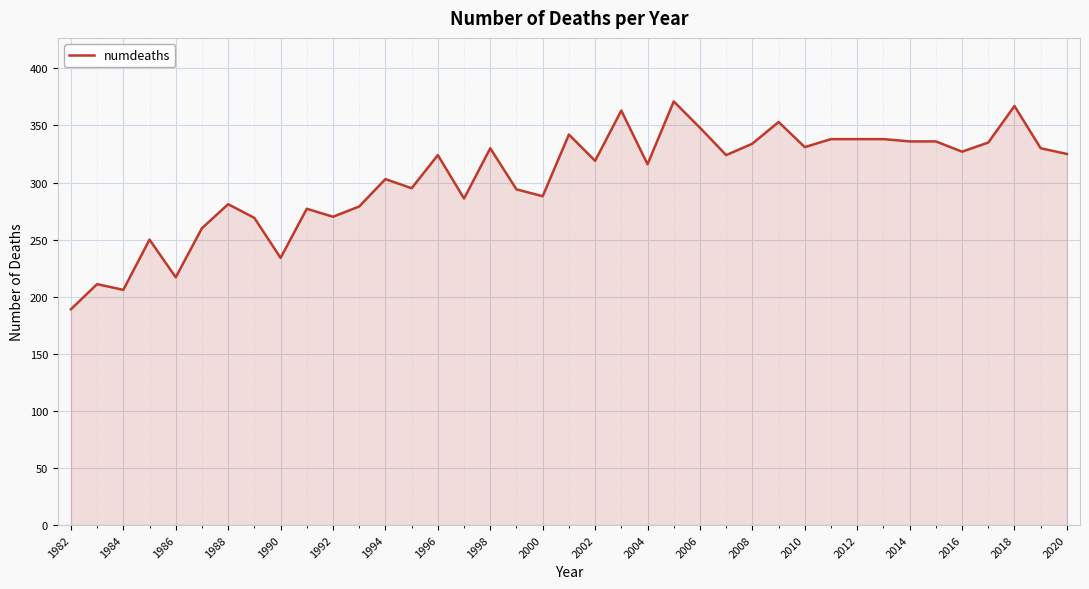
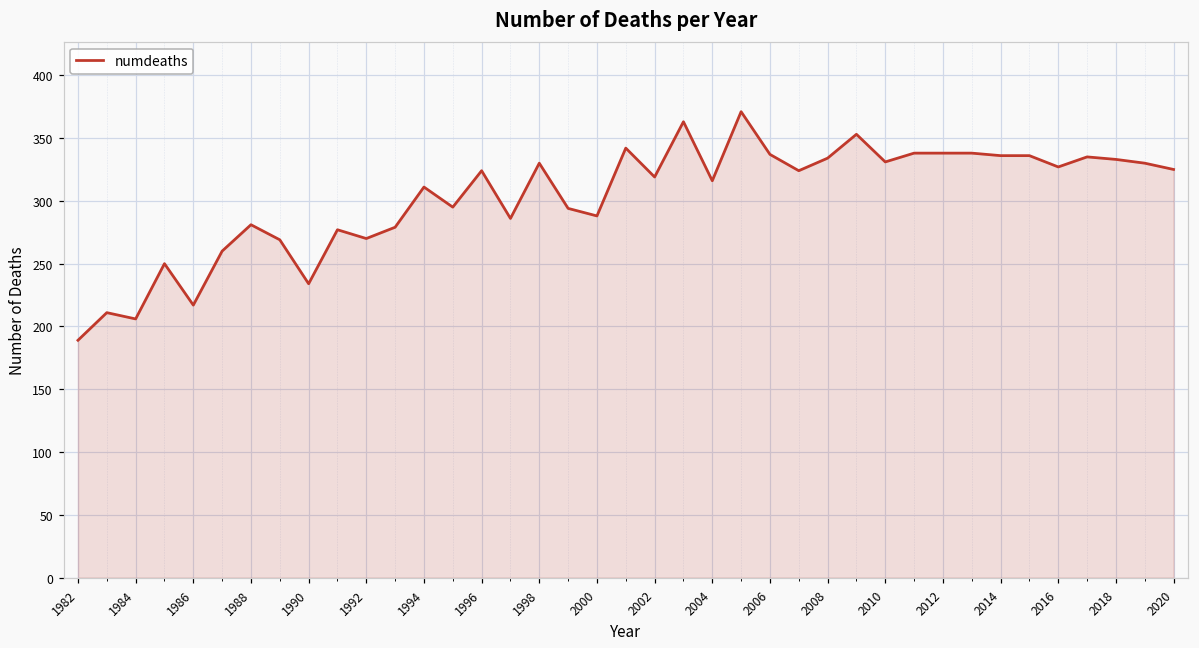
  {
    "1982": 189,
    "1984": 206,
    "1986": 217,
    "1988": 281,
    "1990": 234,
    "1992": 270,
-   "1994": 303,
+   "1994": 311,
    "1996": 324,
    "1998": 330,
    "2000": 288,
    "2002": 319,
    "2004": 316,
-   "2006": 348,
+   "2006": 337,
    "2008": 334,
    "2010": 331,
    "2012": 338,
    "2014": 336,
    "2016": 327,
-   "2018": 367,
+   "2018": 333,
    "2020": 325
  }
